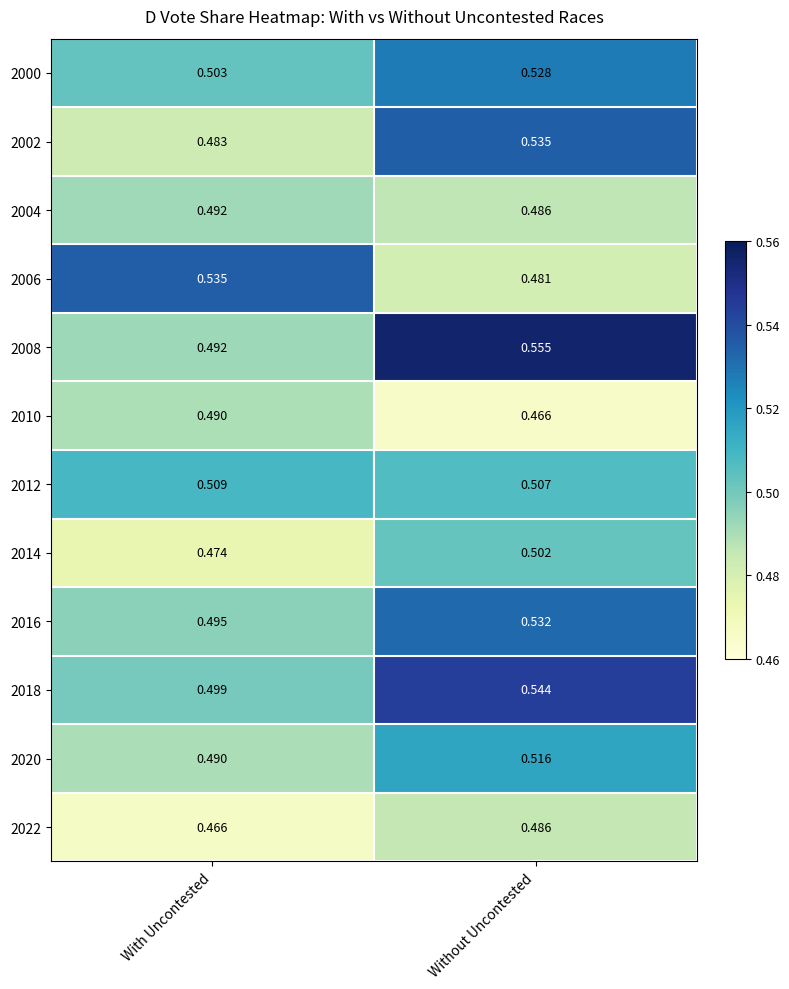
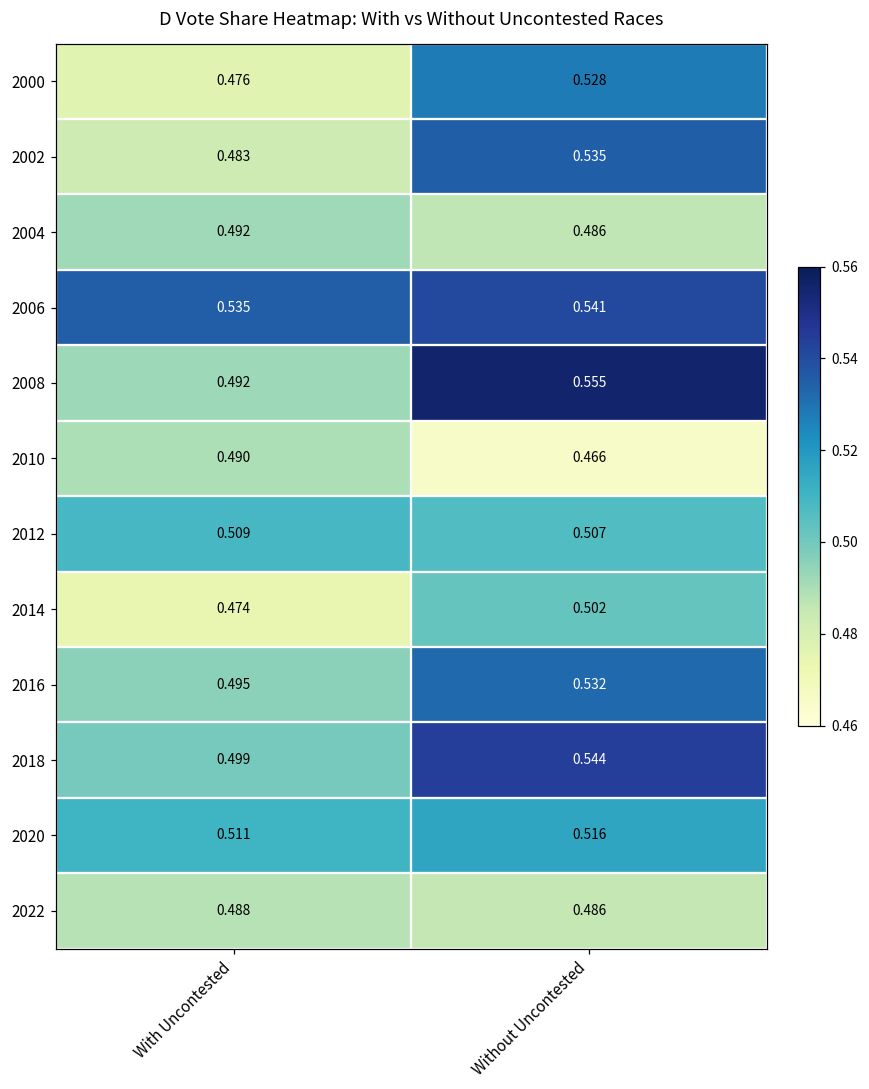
  {
    "2000": {
-     "With Uncontested": 0.503,
+     "With Uncontested": 0.476,
      "Without Uncontested": 0.528
    },
    "2002": {
      "With Uncontested": 0.483,
      "Without Uncontested": 0.535
    },
    "2004": {
      "With Uncontested": 0.492,
      "Without Uncontested": 0.486
    },
    "2006": {
      "With Uncontested": 0.535,
-     "Without Uncontested": 0.481
+     "Without Uncontested": 0.541
    },
    "2008": {
      "With Uncontested": 0.492,
      "Without Uncontested": 0.555
    },
    "2010": {
      "With Uncontested": 0.490,
      "Without Uncontested": 0.466
    },
    "2012": {
      "With Uncontested": 0.509,
      "Without Uncontested": 0.507
    },
    "2014": {
      "With Uncontested": 0.474,
      "Without Uncontested": 0.502
    },
    "2016": {
      "With Uncontested": 0.495,
      "Without Uncontested": 0.532
    },
    "2018": {
      "With Uncontested": 0.499,
      "Without Uncontested": 0.544
    },
    "2020": {
-     "With Uncontested": 0.490,
+     "With Uncontested": 0.511,
      "Without Uncontested": 0.516
    },
    "2022": {
-     "With Uncontested": 0.466,
+     "With Uncontested": 0.488,
      "Without Uncontested": 0.486
    }
  }
